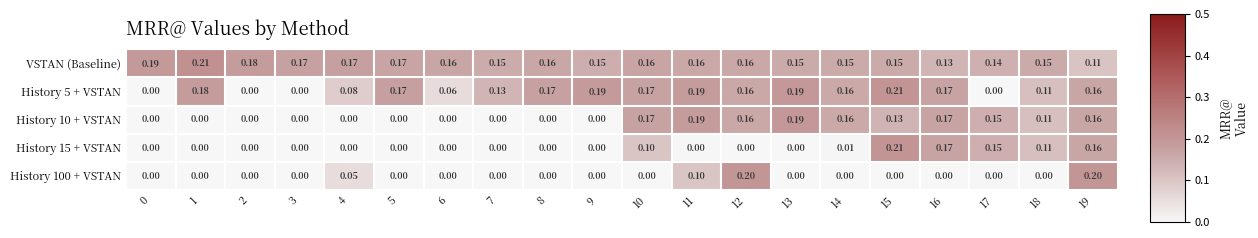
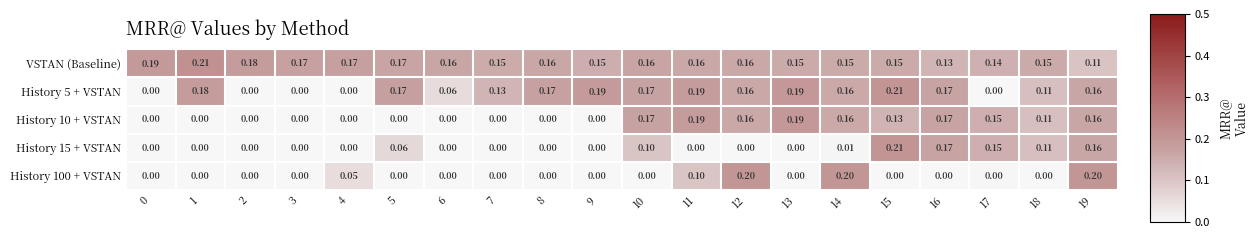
  {
    "VSTAN (Baseline)": {
      "0": 0.19,
      "1": 0.21,
      "2": 0.18,
      "3": 0.17,
      "4": 0.17,
      "5": 0.17,
      "6": 0.16,
      "7": 0.15,
      "8": 0.16,
      "9": 0.15,
      "10": 0.16,
      "11": 0.16,
      "12": 0.16,
      "13": 0.15,
      "14": 0.15,
      "15": 0.15,
      "16": 0.13,
      "17": 0.14,
      "18": 0.15,
      "19": 0.11
    },
    "History 5 + VSTAN": {
      "0": 0.00,
      "1": 0.18,
      "2": 0.00,
      "3": 0.00,
-     "4": 0.08,
+     "4": 0.00,
      "5": 0.17,
      "6": 0.06,
      "7": 0.13,
      "8": 0.17,
      "9": 0.19,
      "10": 0.17,
      "11": 0.19,
      "12": 0.16,
      "13": 0.19,
      "14": 0.16,
      "15": 0.21,
      "16": 0.17,
      "17": 0.00,
      "18": 0.11,
      "19": 0.16
    },
    "History 10 + VSTAN": {
      "0": 0.00,
      "1": 0.00,
      "2": 0.00,
      "3": 0.00,
      "4": 0.00,
      "5": 0.00,
      "6": 0.00,
      "7": 0.00,
      "8": 0.00,
      "9": 0.00,
      "10": 0.17,
      "11": 0.19,
      "12": 0.16,
      "13": 0.19,
      "14": 0.16,
      "15": 0.13,
      "16": 0.17,
      "17": 0.15,
      "18": 0.11,
      "19": 0.16
    },
    "History 15 + VSTAN": {
      "0": 0.00,
      "1": 0.00,
      "2": 0.00,
      "3": 0.00,
      "4": 0.00,
-     "5": 0.00,
+     "5": 0.06,
      "6": 0.00,
      "7": 0.00,
      "8": 0.00,
      "9": 0.00,
      "10": 0.10,
      "11": 0.00,
      "12": 0.00,
      "13": 0.00,
      "14": 0.01,
      "15": 0.21,
      "16": 0.17,
      "17": 0.15,
      "18": 0.11,
      "19": 0.16
    },
    "History 100 + VSTAN": {
      "0": 0.00,
      "1": 0.00,
      "2": 0.00,
      "3": 0.00,
      "4": 0.05,
      "5": 0.00,
      "6": 0.00,
      "7": 0.00,
      "8": 0.00,
      "9": 0.00,
      "10": 0.00,
      "11": 0.10,
      "12": 0.20,
      "13": 0.00,
-     "14": 0.00,
+     "14": 0.20,
      "15": 0.00,
      "16": 0.00,
      "17": 0.00,
      "18": 0.00,
      "19": 0.20
    }
  }
